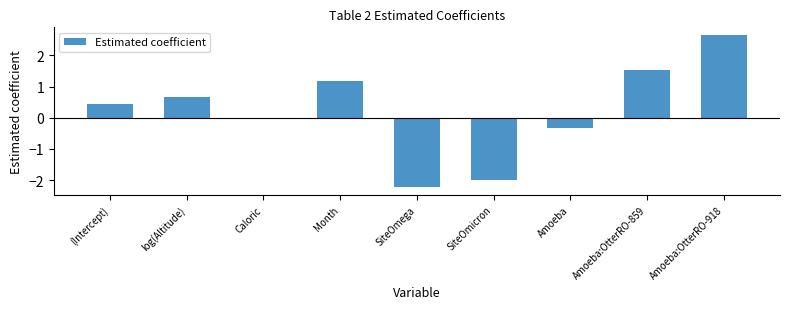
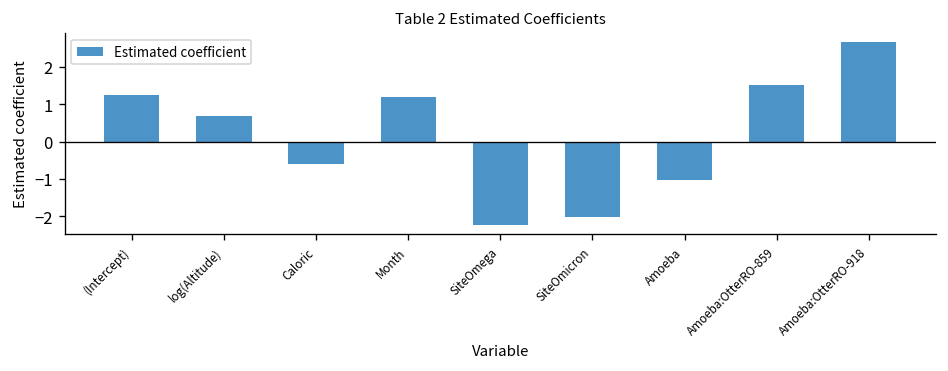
  {
-   "(Intercept)": 0.4,
+   "(Intercept)": 1.2,
    "log(Altitude)": 0.7,
-   "Caloric": 0.0,
+   "Caloric": -0.6,
    "Month": 1.2,
    "SiteOmega": -2.2,
    "SiteOmicron": -2.0,
-   "Amoeba": -0.3,
+   "Amoeba": -1.0,
    "Amoeba:OtterRO-859": 1.5,
    "Amoeba:OtterRO-918": 2.7
  }
